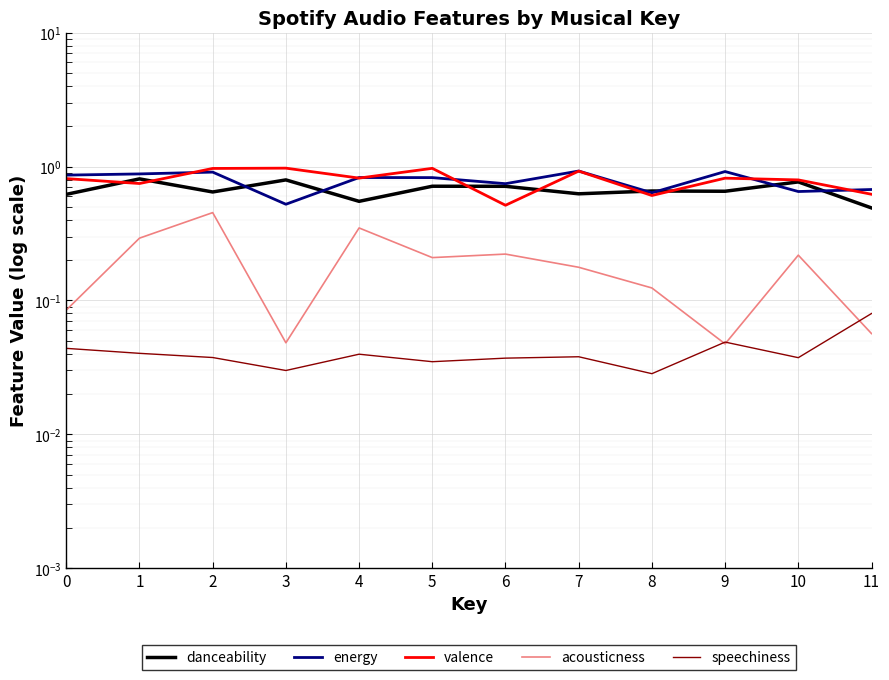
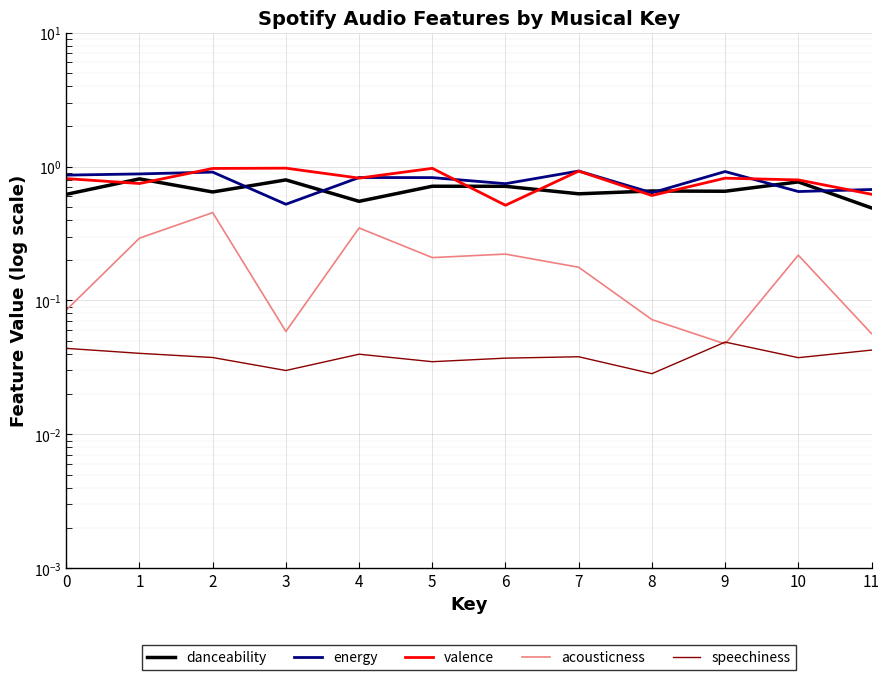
  {
    "danceability": {
      "0": 0.6,
      "1": 0.8,
      "2": 0.6,
      "3": 0.8,
      "4": 0.55,
      "5": 0.7,
      "6": 0.7,
      "7": 0.6,
      "9": 0.7,
      "11": 0.49
    },
    "energy": {
      "0": 0.9,
      "1": 0.9,
      "2": 0.9,
      "3": 0.52,
      "5": 0.8,
      "6": 0.7,
      "9": 0.9,
      "10": 0.7,
      "11": 0.7
    },
    "valence": {
      "0": 0.8,
      "1": 0.7,
      "2": 1.0,
      "3": 1.0,
      "5": 1.0,
      "6": 0.51,
      "8": 0.6,
      "9": 0.8,
      "11": 0.6
    },
    "acousticness": {
      "0": 0.08,
      "1": 0.29,
      "2": 0.45,
-     "3": 0.048,
+     "3": 0.06,
      "4": 0.35,
      "5": 0.21,
      "6": 0.22,
      "7": 0.18,
-     "8": 0.12,
+     "8": 0.07,
      "10": 0.22,
      "11": 0.057
    },
    "speechiness": {
      "0": 0.044,
      "1": 0.040,
      "2": 0.038,
      "3": 0.030,
      "4": 0.040,
      "5": 0.035,
      "6": 0.037,
      "7": 0.038,
      "8": 0.028,
      "10": 0.037,
-     "11": 0.08
+     "11": 0.043
    }
  }
